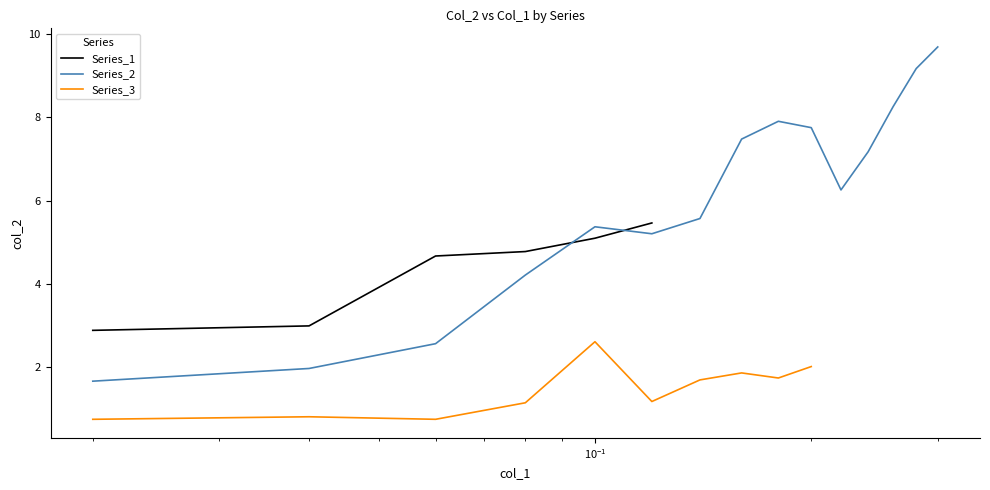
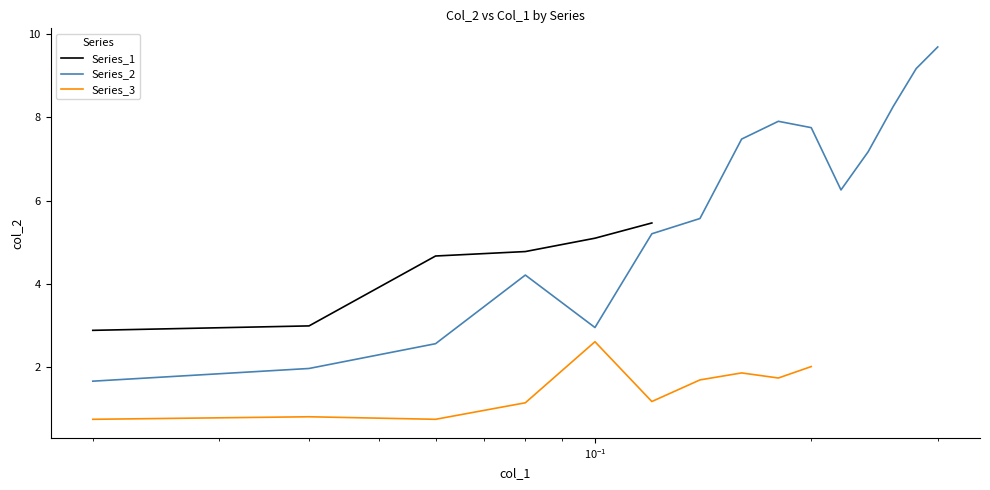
  {
    "Series_1": {
      "10^-1": 5.1
    },
    "Series_2": {
-     "10^-1": 5.4
+     "10^-1": 3.0
    },
    "Series_3": {
      "10^-1": 2.6
    }
  }
